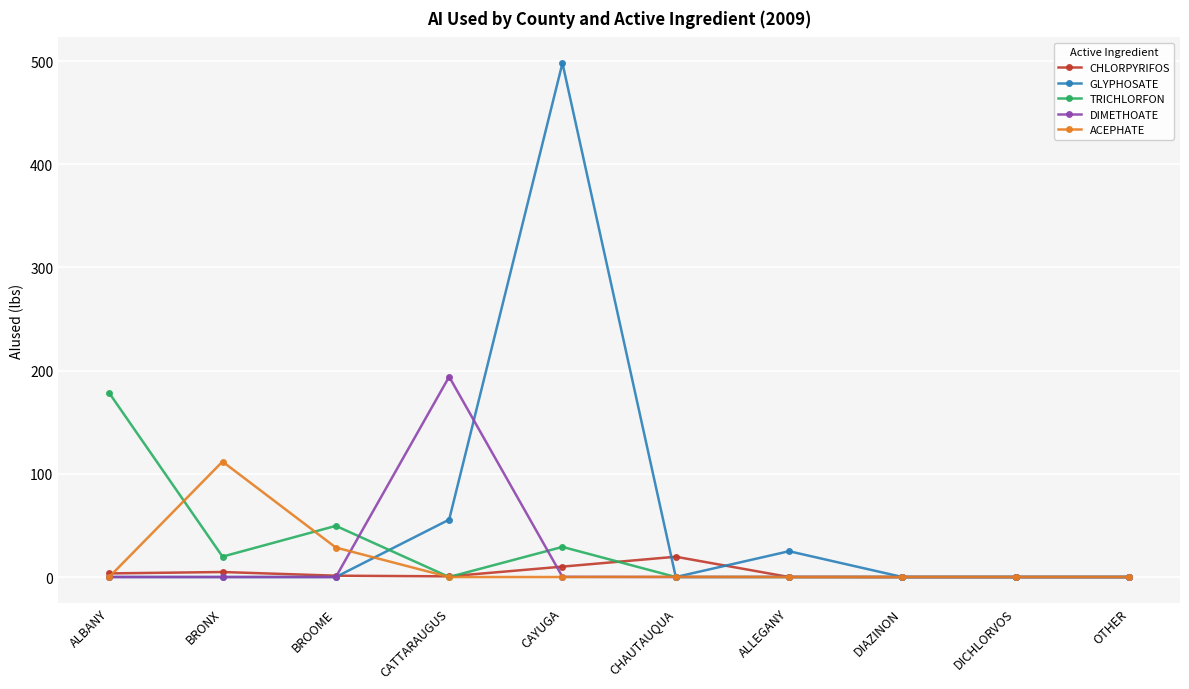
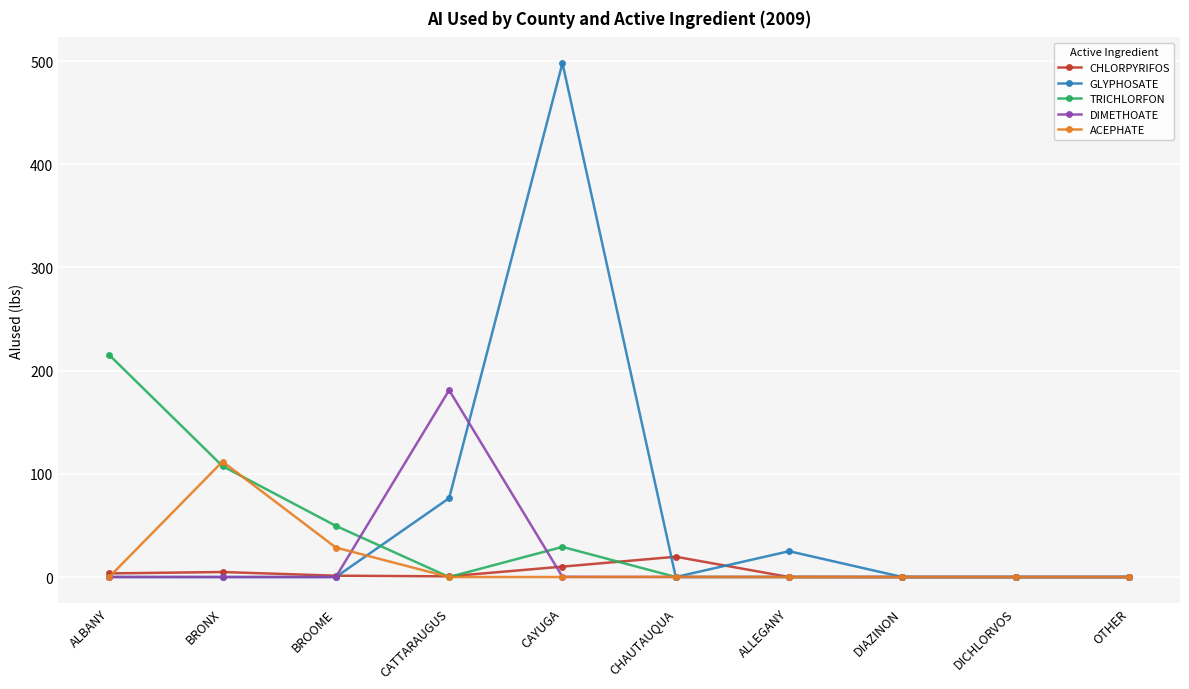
  {
    "CHLORPYRIFOS": {
      "ALBANY": 3,
      "BRONX": 5,
      "CAYUGA": 10,
      "CHAUTAUQUA": 20
    },
    "GLYPHOSATE": {
-     "CATTARAUGUS": 56,
+     "CATTARAUGUS": 76,
      "CAYUGA": 498,
      "ALLEGANY": 25
    },
    "TRICHLORFON": {
-     "ALBANY": 178,
-     "BRONX": 20,
+     "ALBANY": 215,
+     "BRONX": 107,
      "BROOME": 50,
      "CAYUGA": 29
    },
    "DIMETHOATE": {
-     "CATTARAUGUS": 194
+     "CATTARAUGUS": 181
    },
    "ACEPHATE": {
      "BRONX": 112,
      "BROOME": 29
    }
  }
